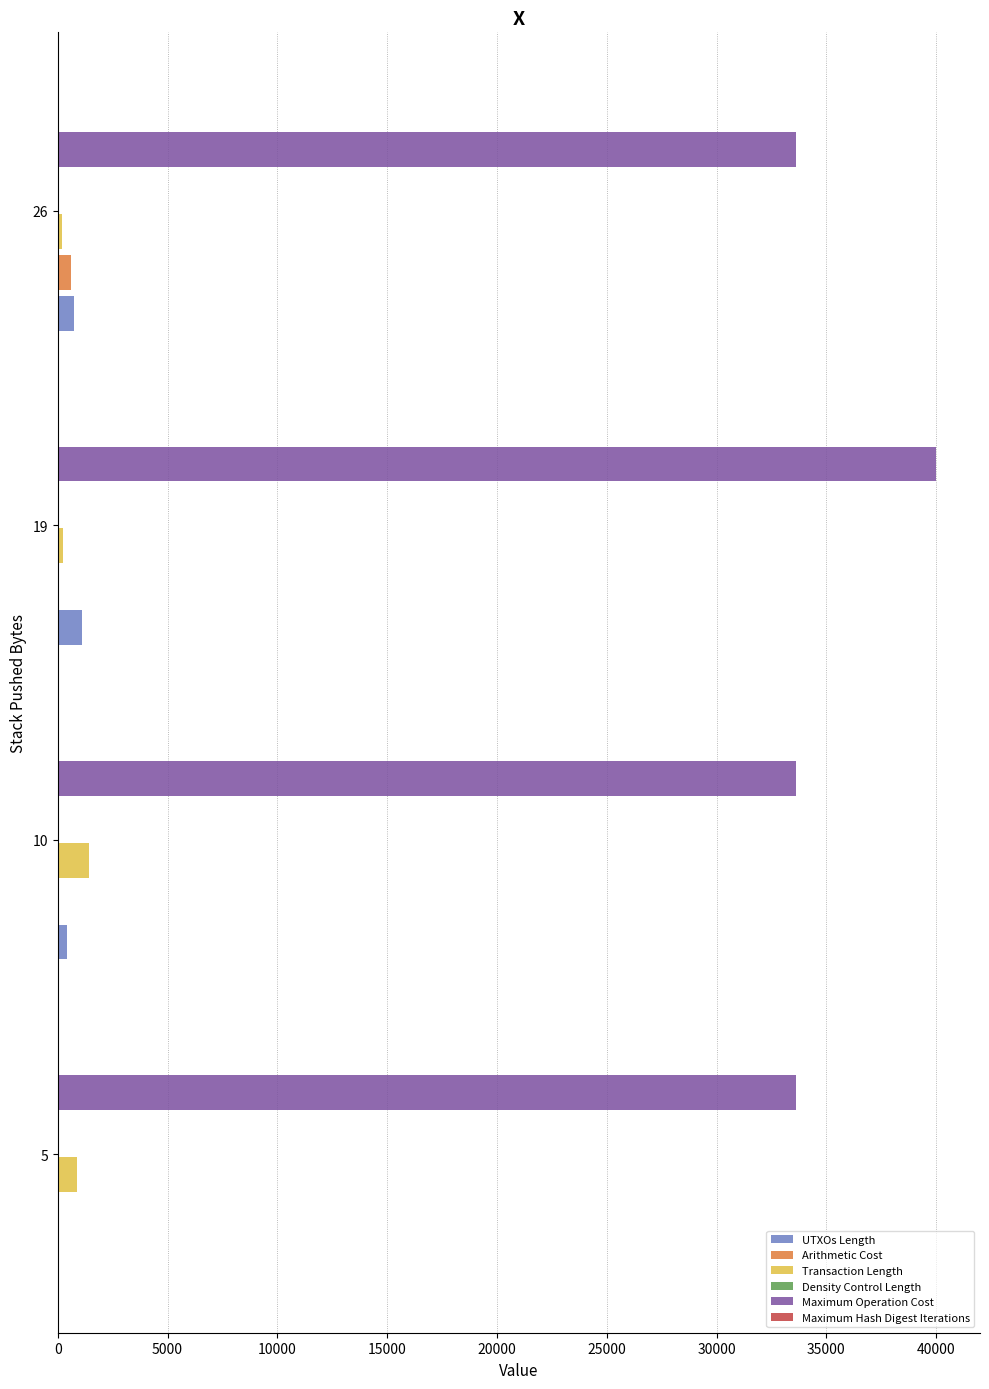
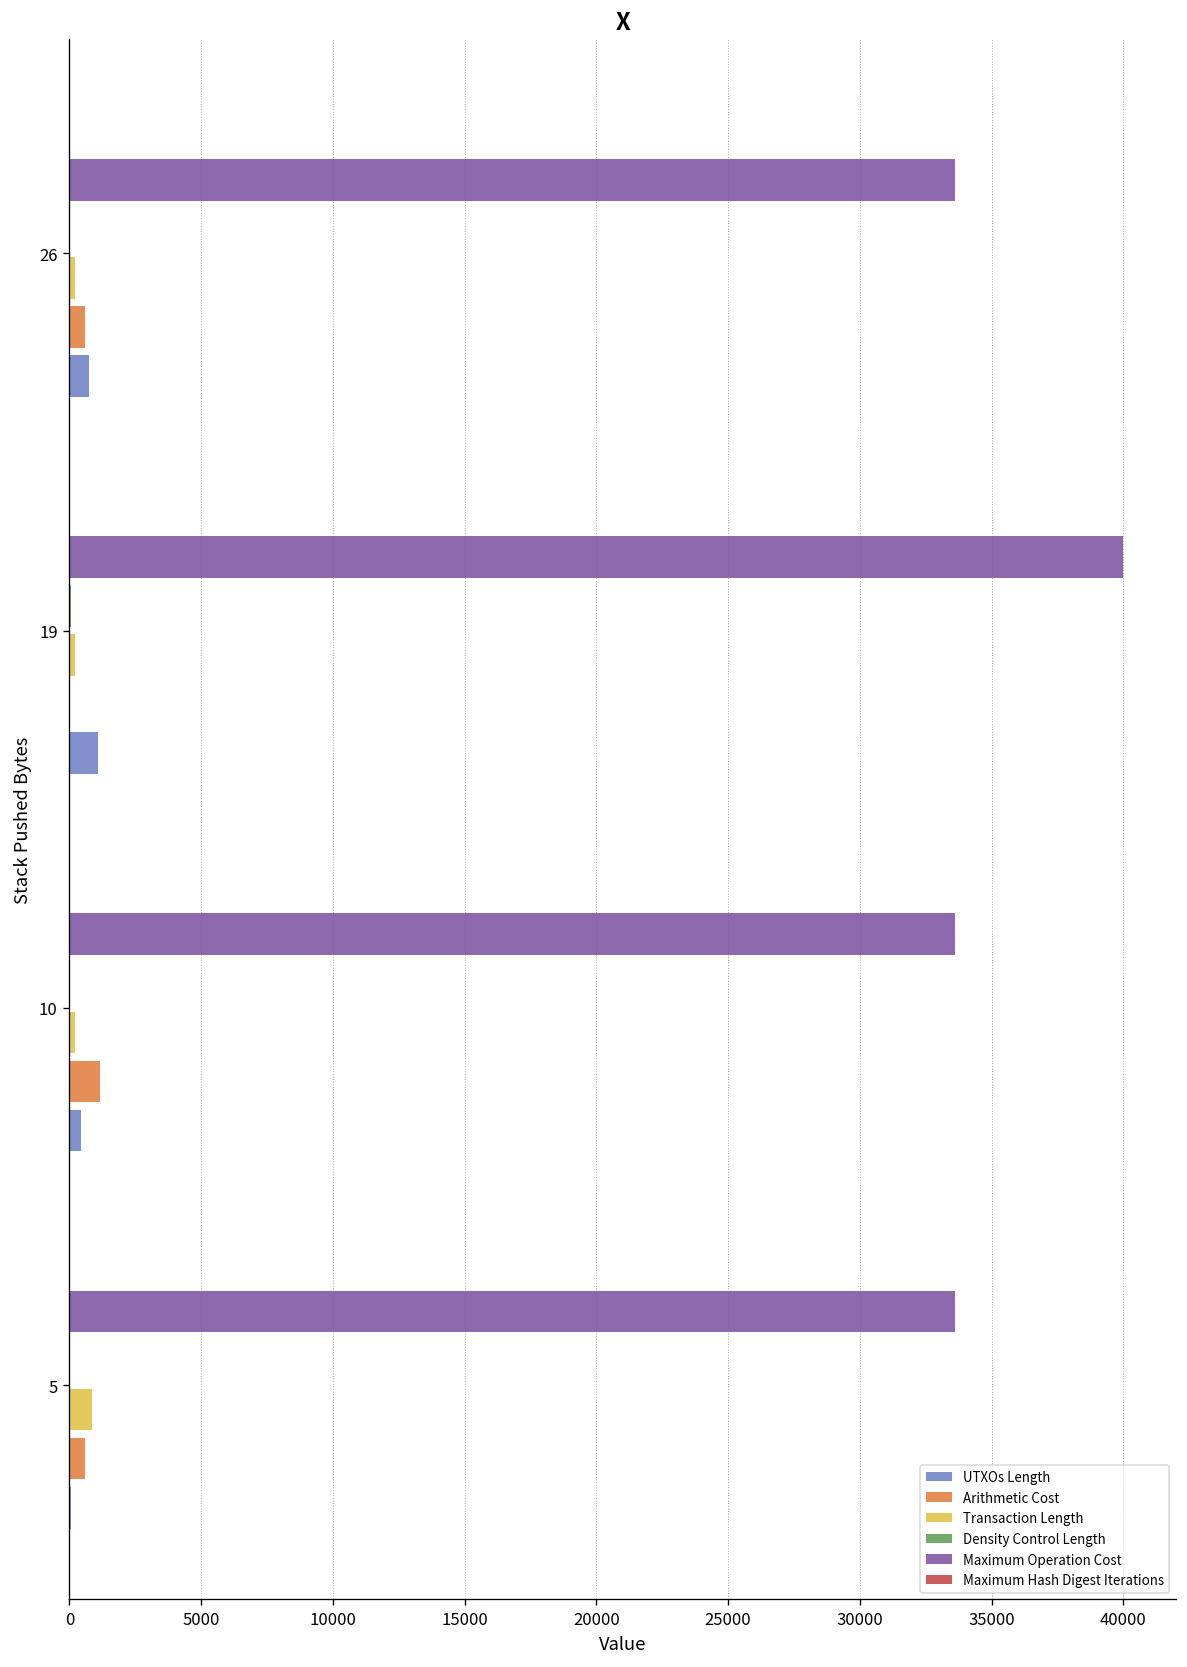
  {
    "UTXOs Length": {
      "26": 800,
      "19": 1100,
      "10": 400
    },
    "Arithmetic Cost": {
      "26": 600,
-     "10": 0,
-     "5": 0
+     "10": 1100,
+     "5": 600
    },
    "Transaction Length": {
      "26": 200,
      "19": 200,
-     "10": 1400,
+     "10": 200,
      "5": 900
    },
    "Maximum Operation Cost": {
      "26": 33600,
      "19": 40000,
      "10": 33600,
      "5": 33600
    }
  }
